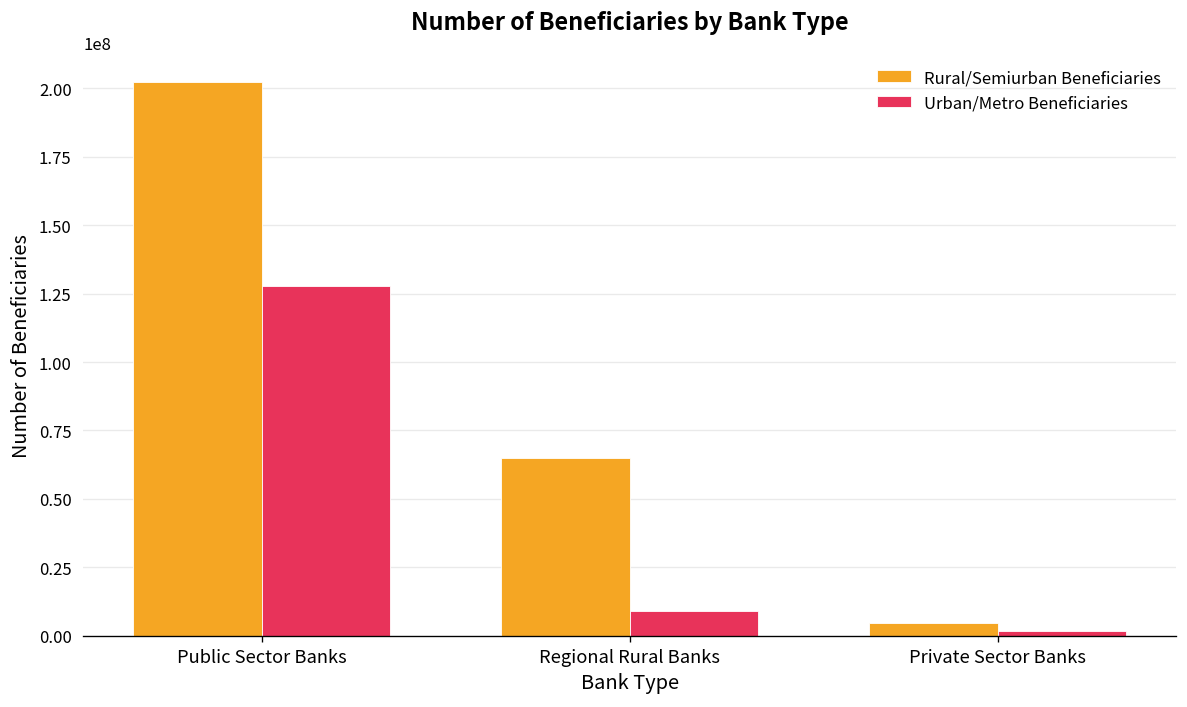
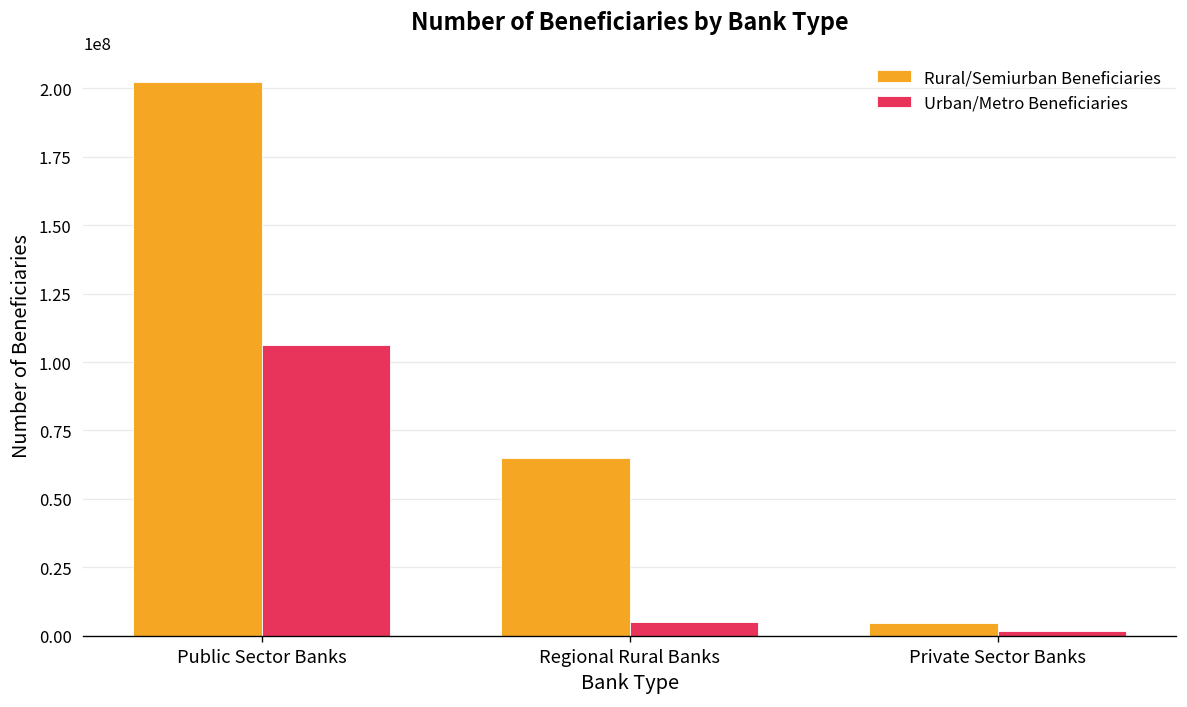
  {
    "Rural/Semiurban Beneficiaries": {
      "Public Sector Banks": 202000000,
      "Regional Rural Banks": 65000000,
      "Private Sector Banks": 5000000
    },
    "Urban/Metro Beneficiaries": {
-     "Public Sector Banks": 128000000,
-     "Regional Rural Banks": 9000000,
+     "Public Sector Banks": 106000000,
+     "Regional Rural Banks": 5000000,
      "Private Sector Banks": 2000000
    }
  }
